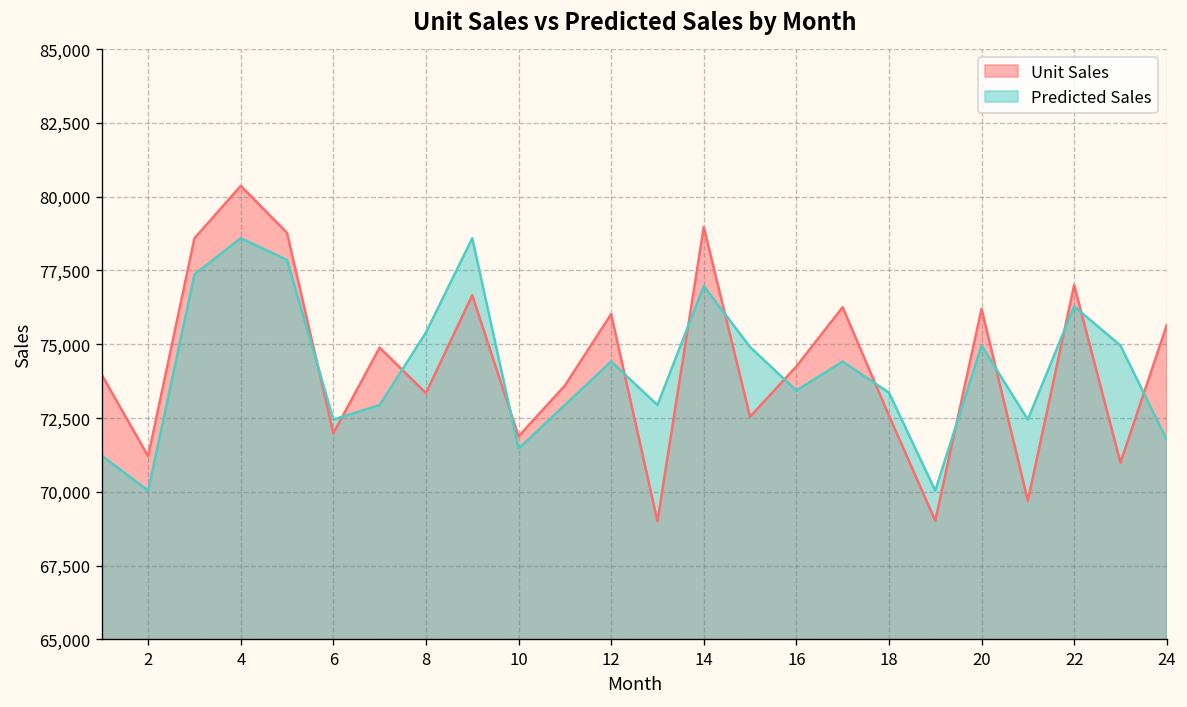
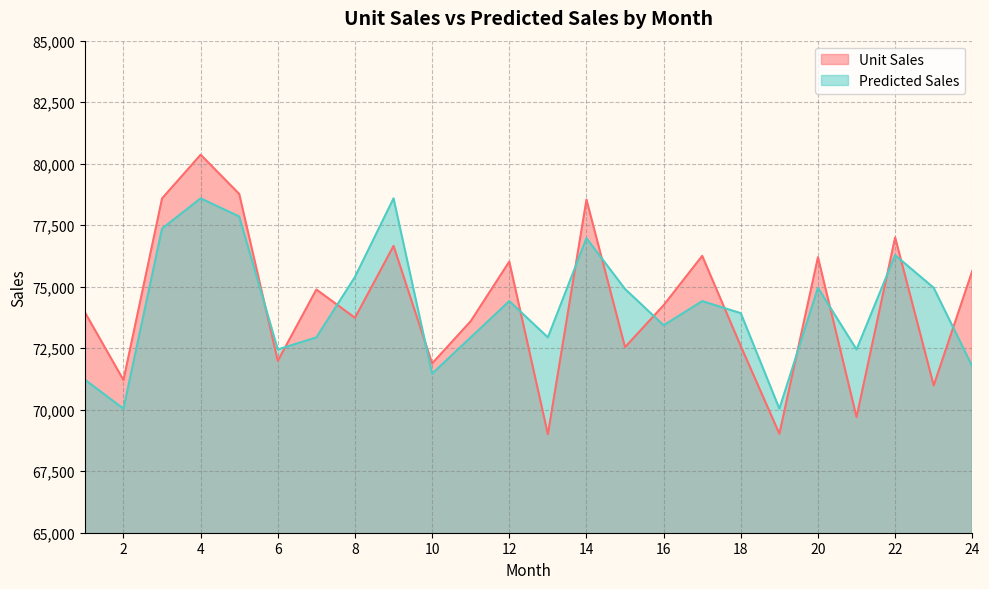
  {
    "Unit Sales": {
      "2": "71,200",
      "4": "80,400",
      "6": "72,000",
-     "8": "73,300",
+     "8": "73,700",
      "10": "71,900",
      "12": "76,000",
-     "14": "79,000",
+     "14": "78,500",
      "16": "74,200",
      "18": "72,600",
      "20": "76,200",
      "22": "77,000",
      "24": "75,600"
    },
    "Predicted Sales": {
      "2": "70,000",
      "4": "78,600",
      "6": "72,400",
      "8": "75,400",
      "10": "71,500",
      "12": "74,400",
      "14": "77,000",
      "16": "73,400",
-     "18": "73,400",
+     "18": "73,900",
      "20": "75,000",
      "22": "76,300",
      "24": "71,800"
    }
  }
